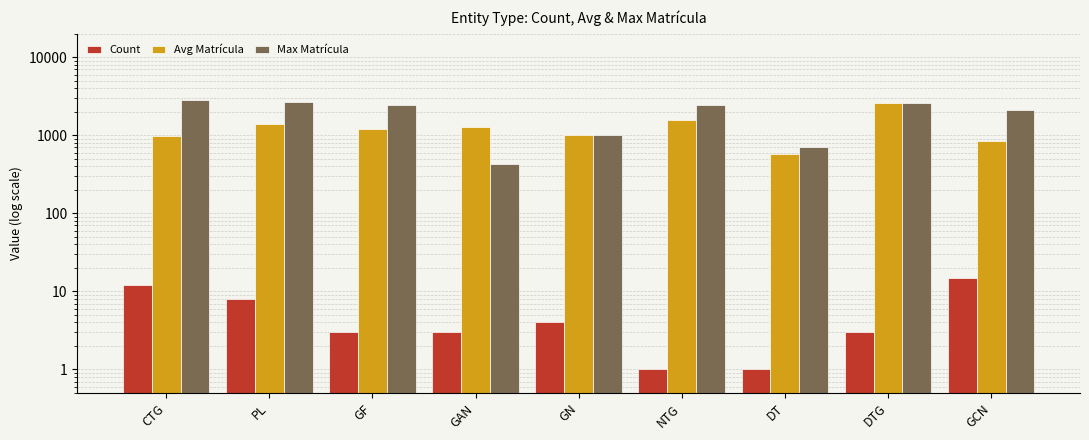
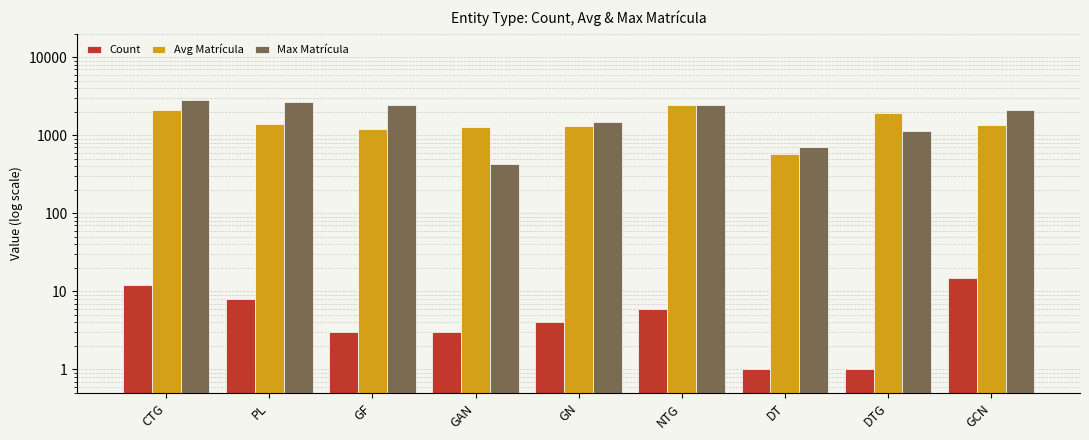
  {
    "Count": {
      "CTG": 12,
      "PL": 8,
      "GF": 3,
      "GAN": 3,
      "GN": 4,
-     "NTG": 1,
+     "NTG": 6,
      "DT": 1,
-     "DTG": 3,
+     "DTG": 1,
      "GCN": 15
    },
    "Avg Matrícula": {
-     "CTG": 1000,
+     "CTG": 2100,
      "PL": 1400,
      "GF": 1200,
      "GAN": 1300,
-     "GN": 1000,
-     "NTG": 1600,
+     "GN": 1300,
+     "NTG": 2400,
      "DT": 600,
-     "DTG": 2600,
-     "GCN": 800
+     "DTG": 1900,
+     "GCN": 1300
    },
    "Max Matrícula": {
      "CTG": 2800,
      "PL": 2700,
      "GF": 2500,
      "GAN": 400,
-     "GN": 1000,
+     "GN": 1500,
      "NTG": 2400,
      "DT": 700,
-     "DTG": 2600,
+     "DTG": 1100,
      "GCN": 2100
    }
  }
